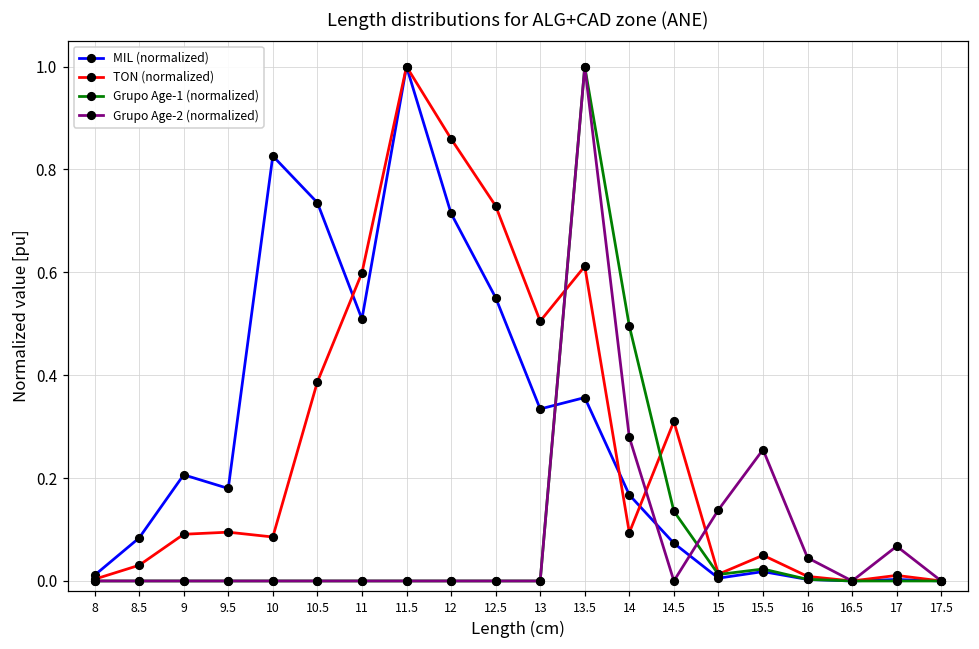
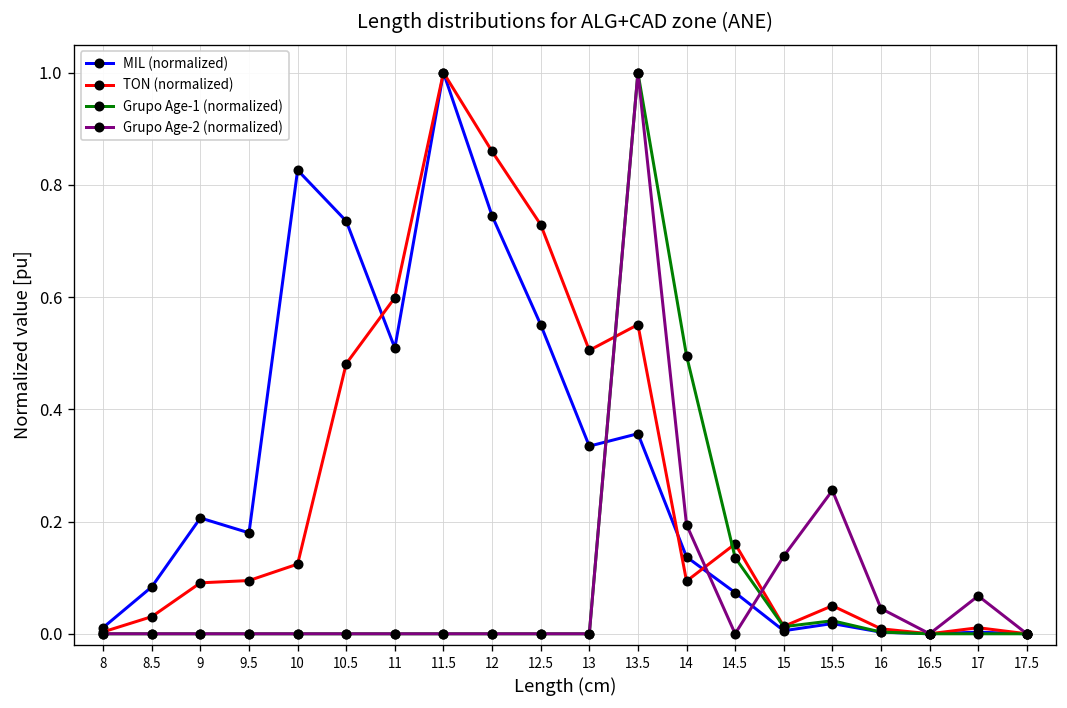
  {
    "MIL (normalized)": {
      "8": 0.01,
      "8.5": 0.08,
      "9": 0.21,
      "9.5": 0.18,
      "10": 0.83,
      "10.5": 0.74,
      "11": 0.51,
-     "12": 0.71,
+     "12": 0.74,
      "12.5": 0.55,
      "13": 0.33,
      "13.5": 0.36,
-     "14": 0.17,
+     "14": 0.14,
      "14.5": 0.07,
      "15": 0.01
    },
    "TON (normalized)": {
      "8.5": 0.03,
      "9": 0.09,
      "9.5": 0.09,
-     "10": 0.09,
-     "10.5": 0.39,
+     "10": 0.12,
+     "10.5": 0.48,
      "11": 0.60,
      "12": 0.86,
      "12.5": 0.73,
      "13": 0.51,
-     "13.5": 0.61,
+     "13.5": 0.55,
      "14": 0.09,
-     "14.5": 0.31,
+     "14.5": 0.16,
      "15.5": 0.05,
      "16": 0.01,
      "17": 0.01
    },
    "Grupo Age-1 (normalized)": {
      "14": 0.50,
      "14.5": 0.14
    },
    "Grupo Age-2 (normalized)": {
-     "14": 0.28,
+     "14": 0.19,
      "14.5": 0.00,
      "15": 0.14,
      "15.5": 0.26,
      "16": 0.04,
      "17": 0.07
    }
  }
